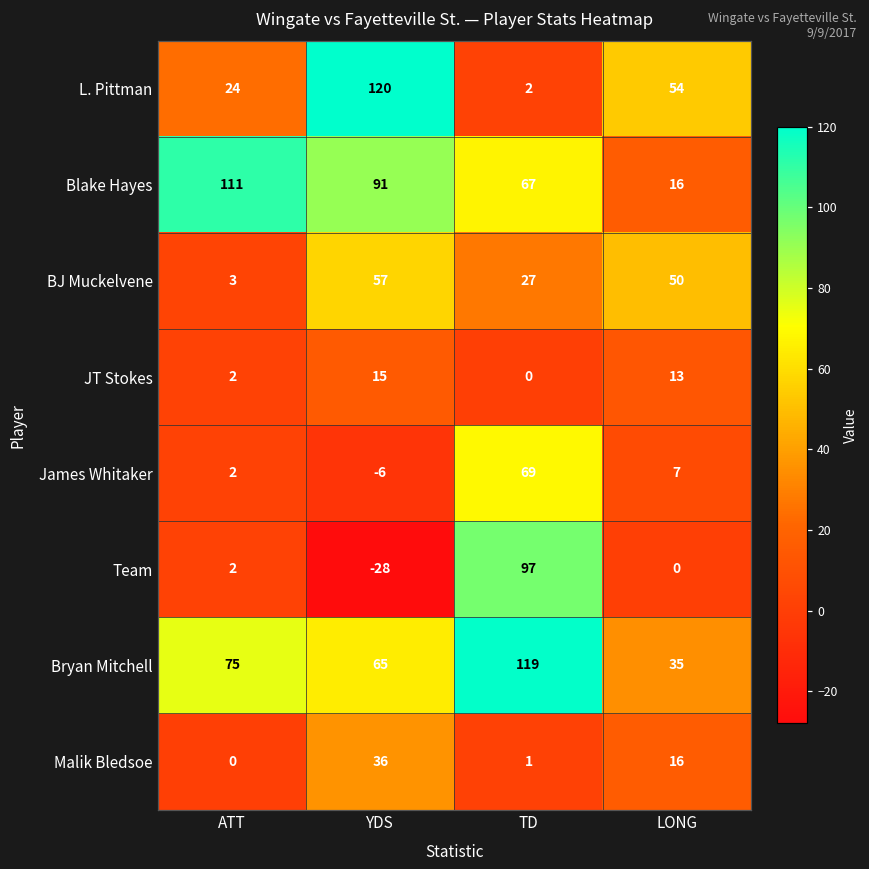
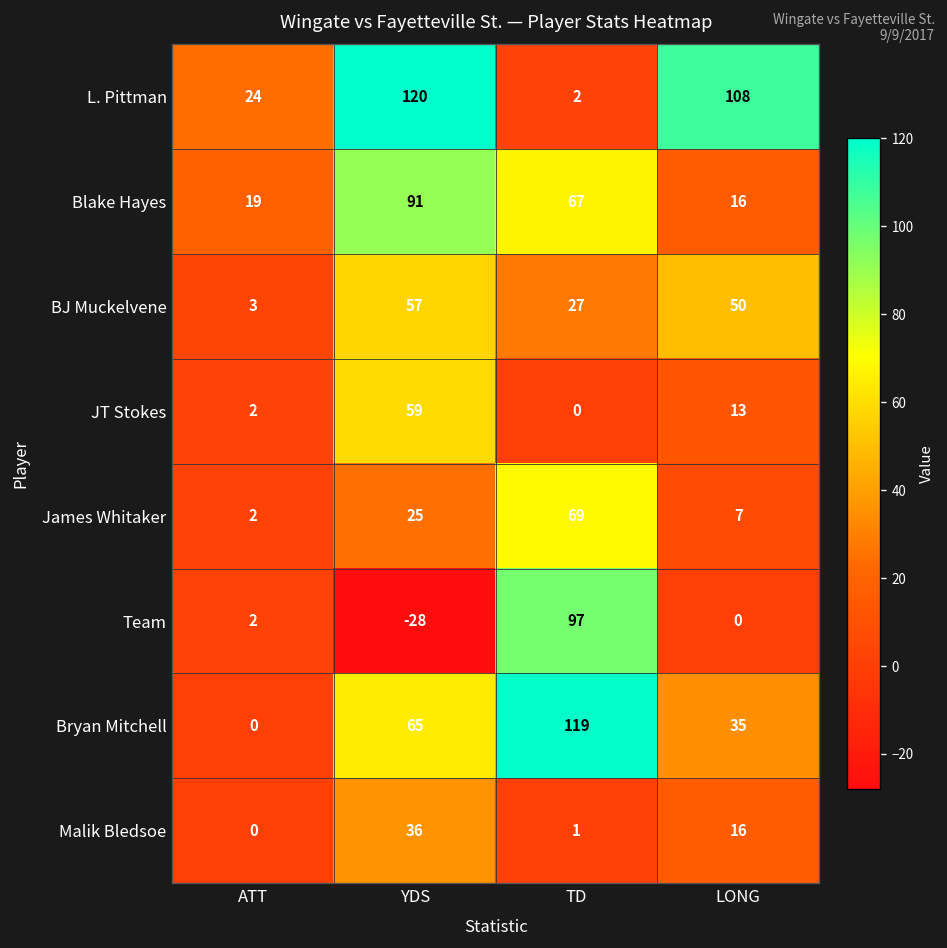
  {
    "L. Pittman": {
      "ATT": 24,
      "YDS": 120,
      "TD": 2,
-     "LONG": 54
+     "LONG": 108
    },
    "Blake Hayes": {
-     "ATT": 111,
+     "ATT": 19,
      "YDS": 91,
      "TD": 67,
      "LONG": 16
    },
    "BJ Muckelvene": {
      "ATT": 3,
      "YDS": 57,
      "TD": 27,
      "LONG": 50
    },
    "JT Stokes": {
      "ATT": 2,
-     "YDS": 15,
+     "YDS": 59,
      "TD": 0,
      "LONG": 13
    },
    "James Whitaker": {
      "ATT": 2,
-     "YDS": -6,
+     "YDS": 25,
      "TD": 69,
      "LONG": 7
    },
    "Team": {
      "ATT": 2,
      "YDS": -28,
      "TD": 97,
      "LONG": 0
    },
    "Bryan Mitchell": {
-     "ATT": 75,
+     "ATT": 0,
      "YDS": 65,
      "TD": 119,
      "LONG": 35
    },
    "Malik Bledsoe": {
      "ATT": 0,
      "YDS": 36,
      "TD": 1,
      "LONG": 16
    }
  }
